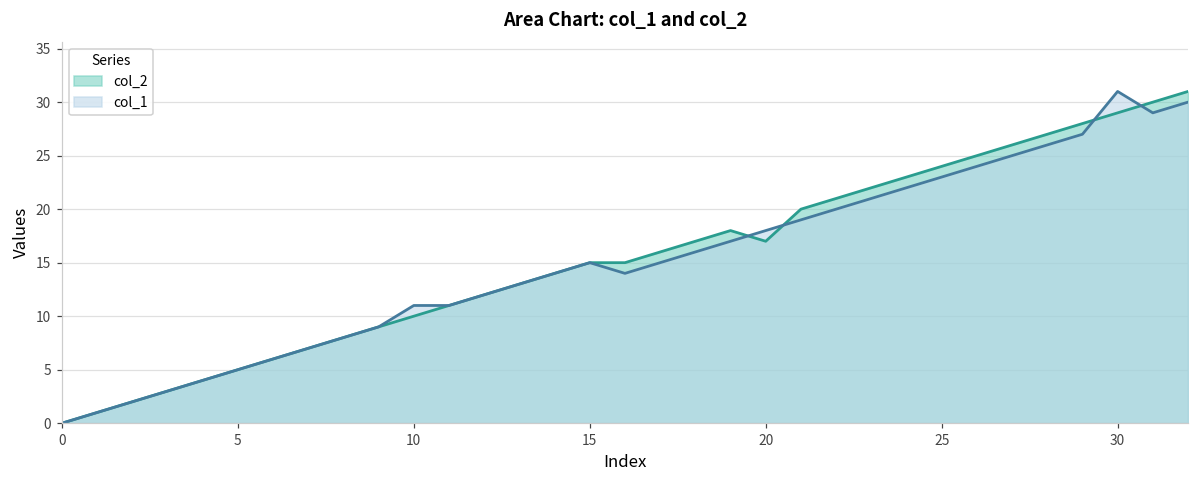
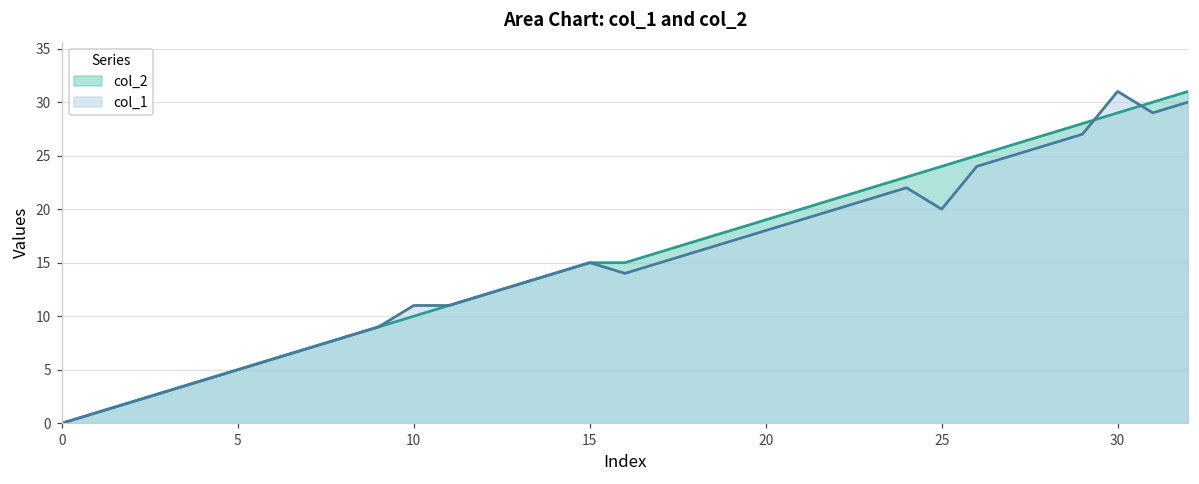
  {
    "col_2": {
      "10": 10,
-     "20": 17,
+     "20": 19,
      "25": 24,
      "30": 29
    },
    "col_1": {
      "10": 11,
      "20": 18,
-     "25": 23,
+     "25": 20,
      "30": 31
    }
  }
